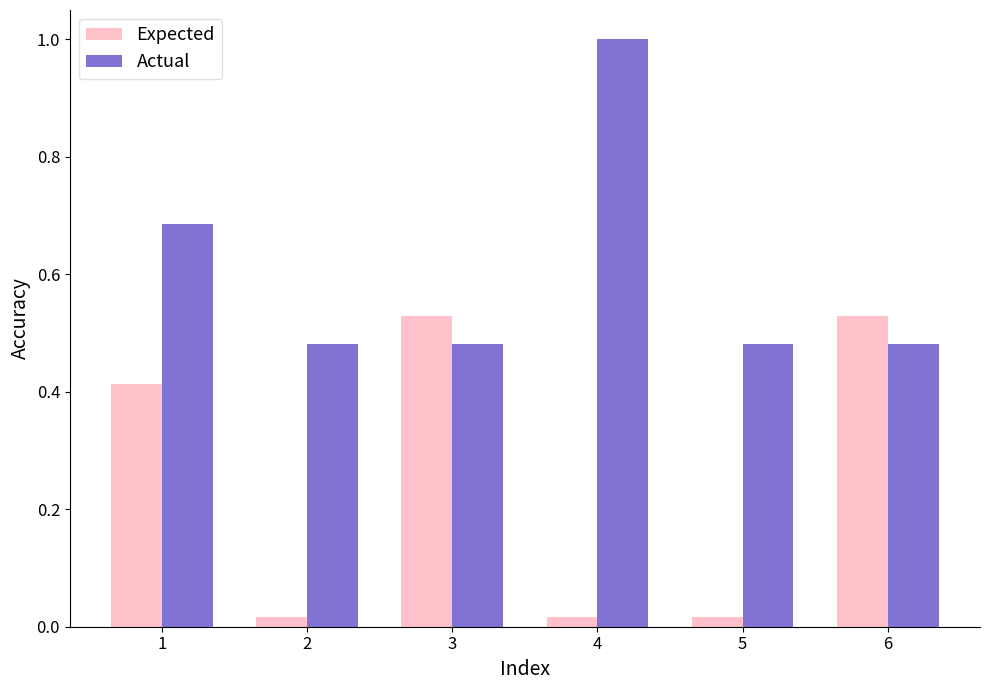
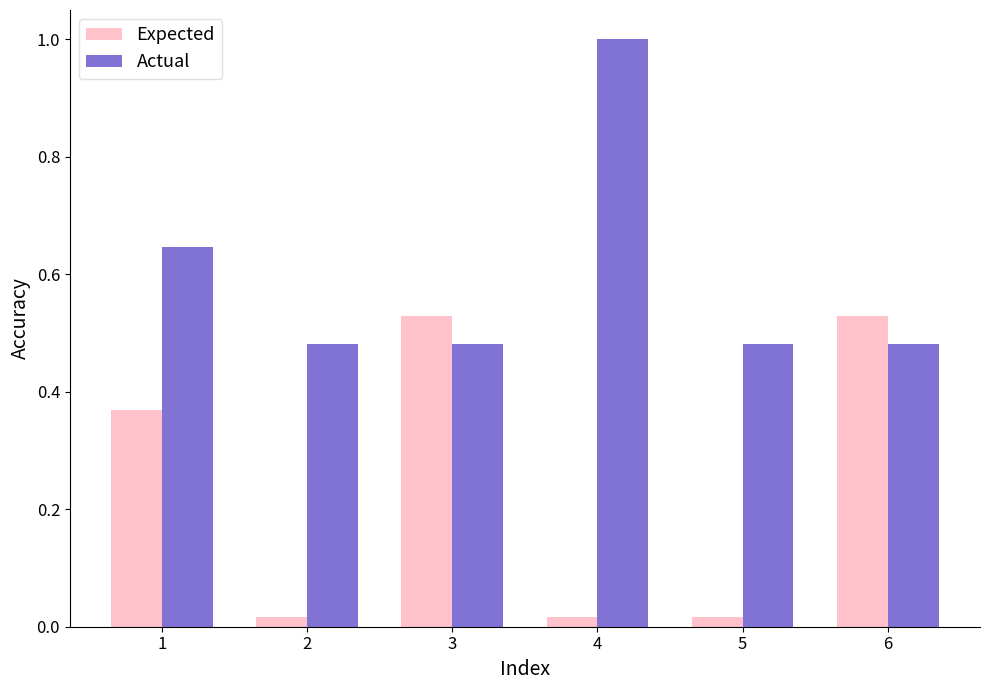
  {
    "Expected": {
-     "1": 0.41,
+     "1": 0.37,
      "2": 0.02,
      "3": 0.53,
      "4": 0.02,
      "5": 0.02,
      "6": 0.53
    },
    "Actual": {
-     "1": 0.69,
+     "1": 0.65,
      "2": 0.48,
      "3": 0.48,
      "4": 1.00,
      "5": 0.48,
      "6": 0.48
    }
  }
